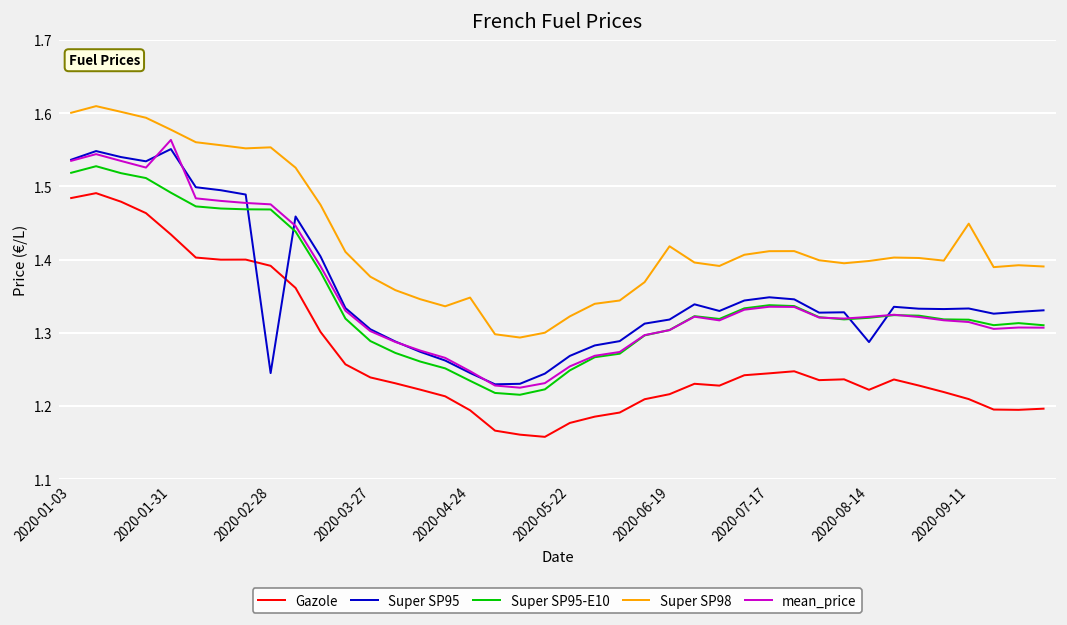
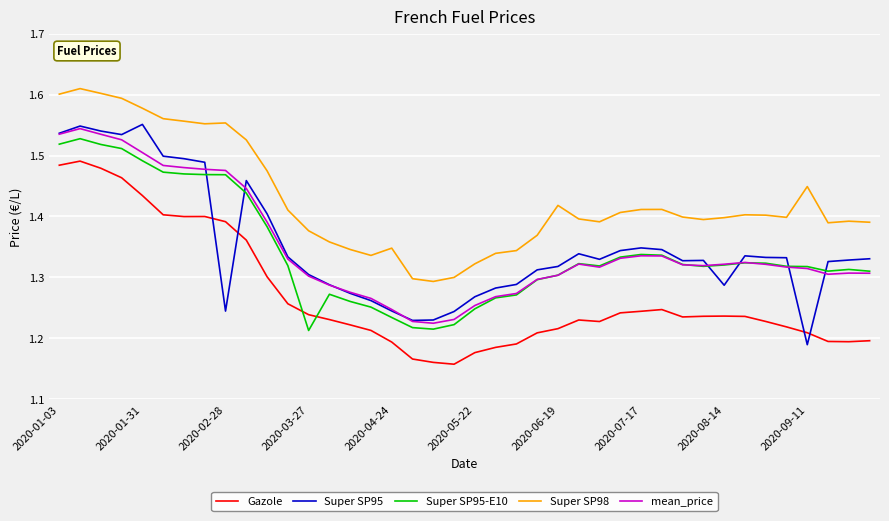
  {
    "Gazole": {
      "2020-01-03": 1.48,
      "2020-01-31": 1.43,
      "2020-02-28": 1.39,
      "2020-03-27": 1.24,
      "2020-04-24": 1.19,
      "2020-05-22": 1.18,
      "2020-06-19": 1.22,
      "2020-07-17": 1.24,
-     "2020-08-14": 1.22,
+     "2020-08-14": 1.24,
      "2020-09-11": 1.21
    },
    "Super SP95": {
      "2020-01-31": 1.55,
      "2020-02-28": 1.24,
      "2020-05-22": 1.27,
      "2020-06-19": 1.32,
      "2020-07-17": 1.35,
      "2020-08-14": 1.29,
-     "2020-09-11": 1.33
+     "2020-09-11": 1.19
    },
    "Super SP95-E10": {
      "2020-01-03": 1.52,
      "2020-01-31": 1.49,
      "2020-02-28": 1.47,
-     "2020-03-27": 1.29,
+     "2020-03-27": 1.21,
      "2020-04-24": 1.23,
      "2020-05-22": 1.25
    },
    "Super SP98": {
      "2020-01-03": 1.60,
      "2020-01-31": 1.58,
      "2020-02-28": 1.55,
      "2020-03-27": 1.38,
      "2020-04-24": 1.35,
      "2020-05-22": 1.32,
      "2020-06-19": 1.42,
      "2020-07-17": 1.41,
      "2020-08-14": 1.40,
      "2020-09-11": 1.45
    },
    "mean_price": {
-     "2020-01-31": 1.56,
+     "2020-01-31": 1.50,
      "2020-02-28": 1.48,
      "2020-05-22": 1.25
    }
  }
